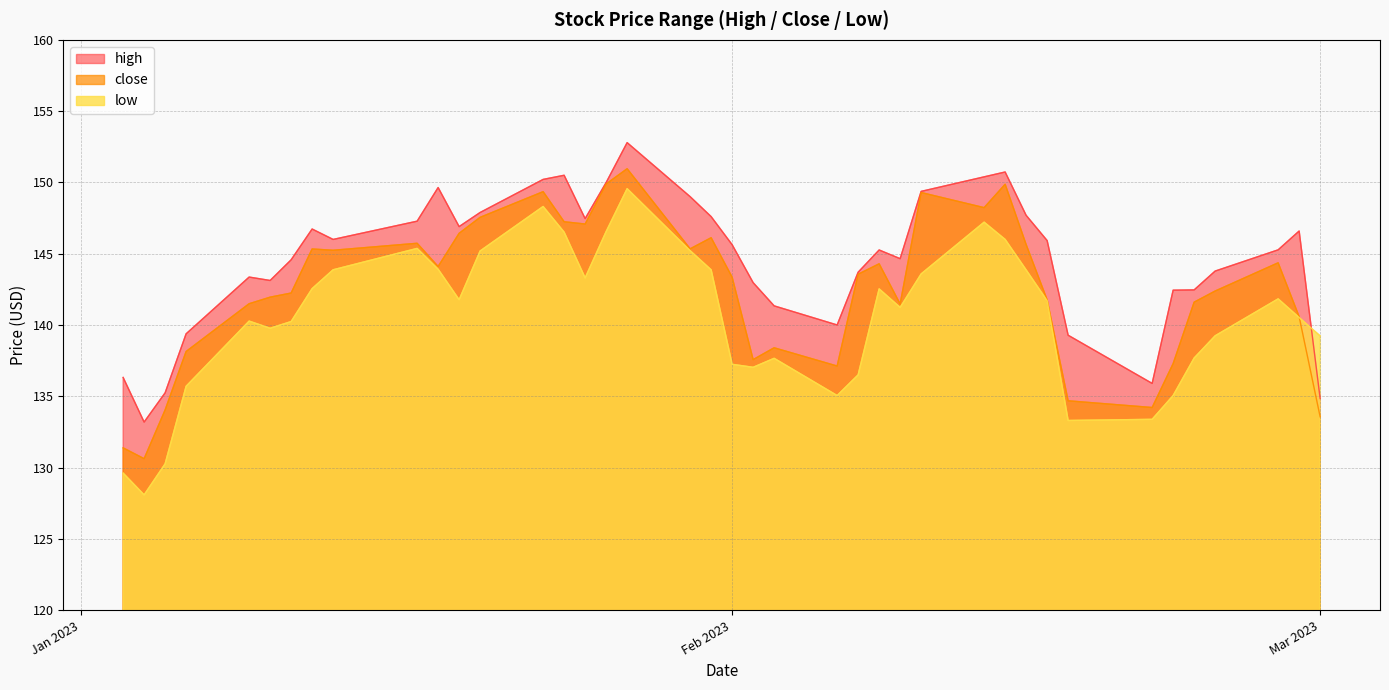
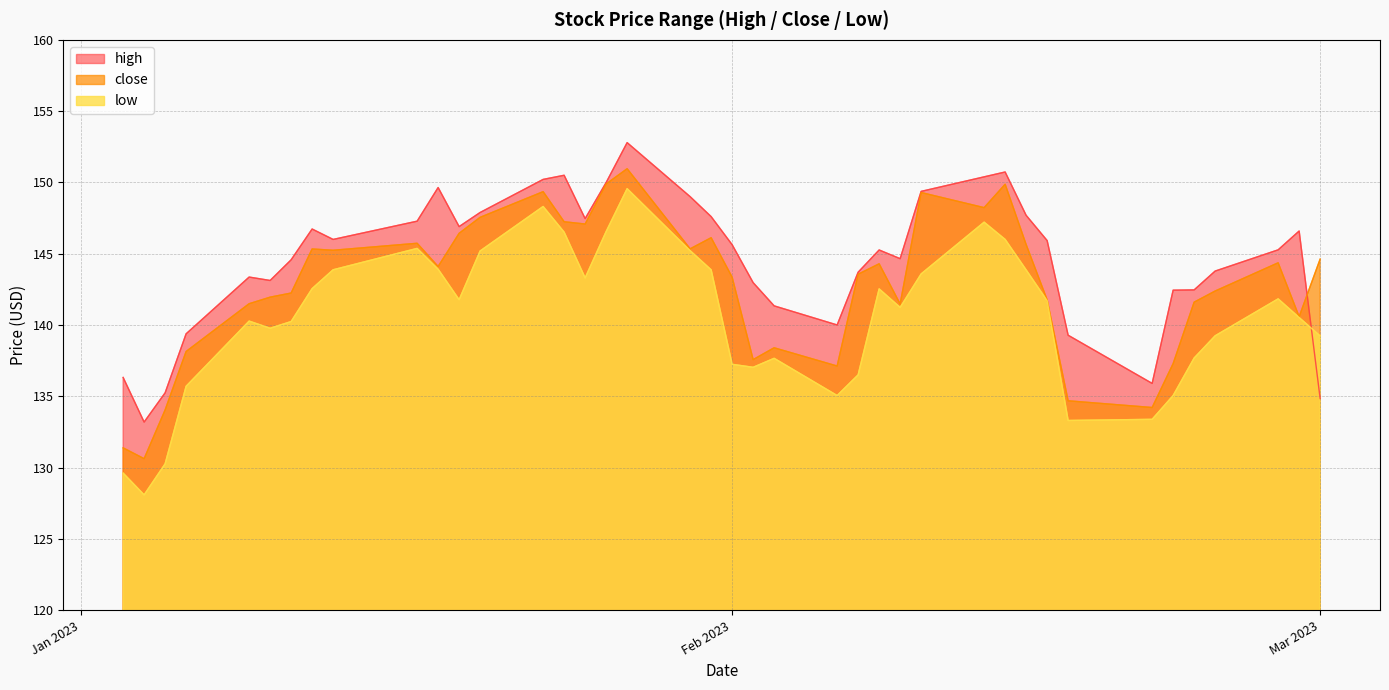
  {
    "high": {
      "Feb 2023": 145.6,
      "Mar 2023": 134.8
    },
    "close": {
      "Feb 2023": 143.4,
-     "Mar 2023": 133.6
+     "Mar 2023": 144.6
    },
    "low": {
      "Feb 2023": 137.2,
      "Mar 2023": 139.2
    }
  }
